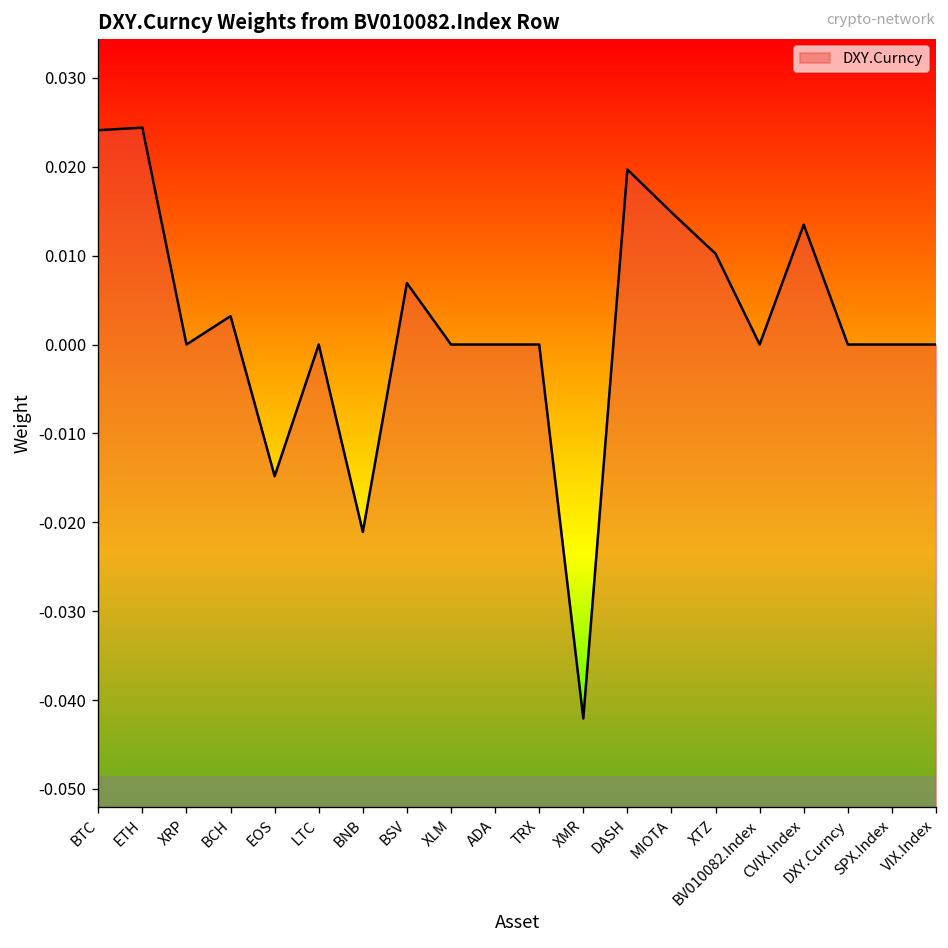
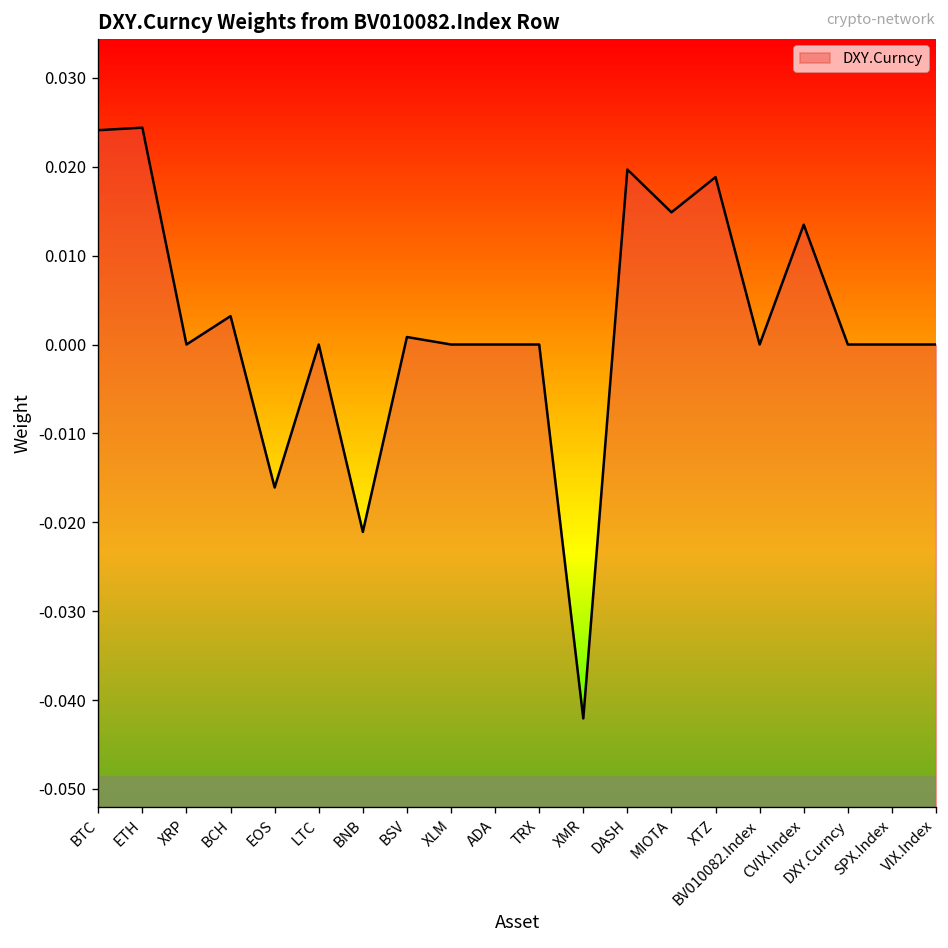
  {
    "BTC": 0.024,
    "ETH": 0.024,
    "XRP": 0.000,
    "BCH": 0.003,
-   "EOS": -0.015,
+   "EOS": -0.016,
    "LTC": 0.000,
    "BNB": -0.021,
-   "BSV": 0.007,
+   "BSV": 0.001,
    "XLM": 0.000,
    "ADA": 0.000,
    "TRX": 0.000,
    "XMR": -0.042,
    "DASH": 0.020,
    "MIOTA": 0.015,
-   "XTZ": 0.010,
+   "XTZ": 0.019,
    "BV010082.Index": 0.000,
    "CVIX.Index": 0.013,
    "DXY.Curncy": 0.000,
    "SPX.Index": 0.000,
    "VIX.Index": 0.000
  }
